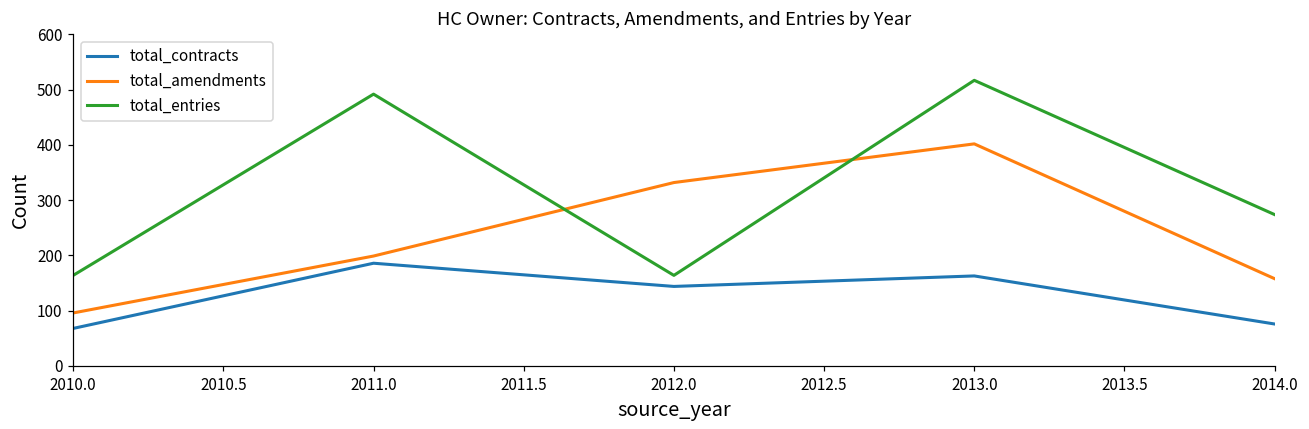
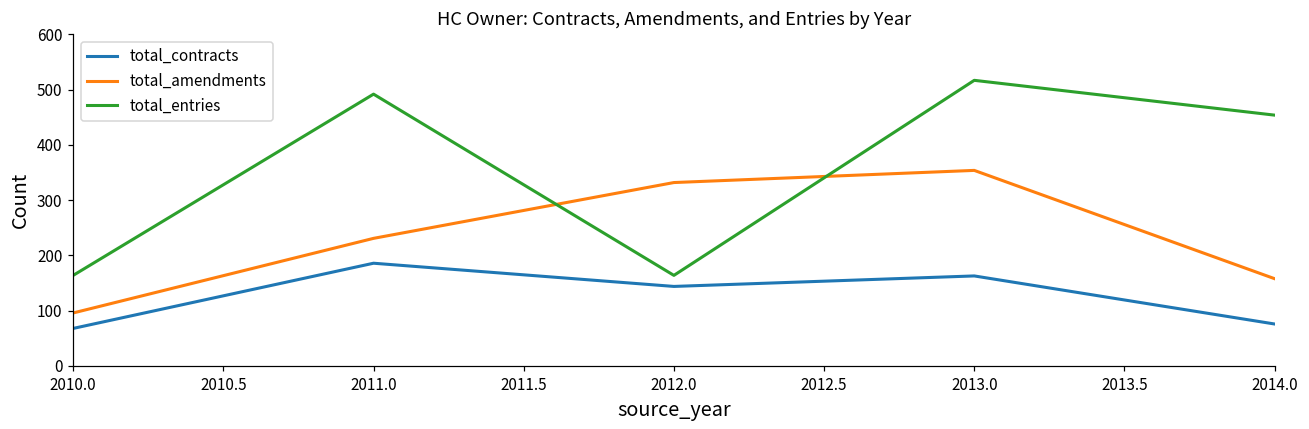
  {
    "total_contracts": {
      "2010.0": 70,
      "2011.0": 190,
      "2012.0": 140,
      "2013.0": 160,
      "2014.0": 80
    },
    "total_amendments": {
      "2010.0": 100,
-     "2011.0": 200,
+     "2011.0": 230,
      "2012.0": 330,
-     "2013.0": 400,
+     "2013.0": 350,
      "2014.0": 160
    },
    "total_entries": {
      "2010.0": 160,
      "2011.0": 490,
      "2012.0": 160,
      "2013.0": 520,
-     "2014.0": 270
+     "2014.0": 450
    }
  }
